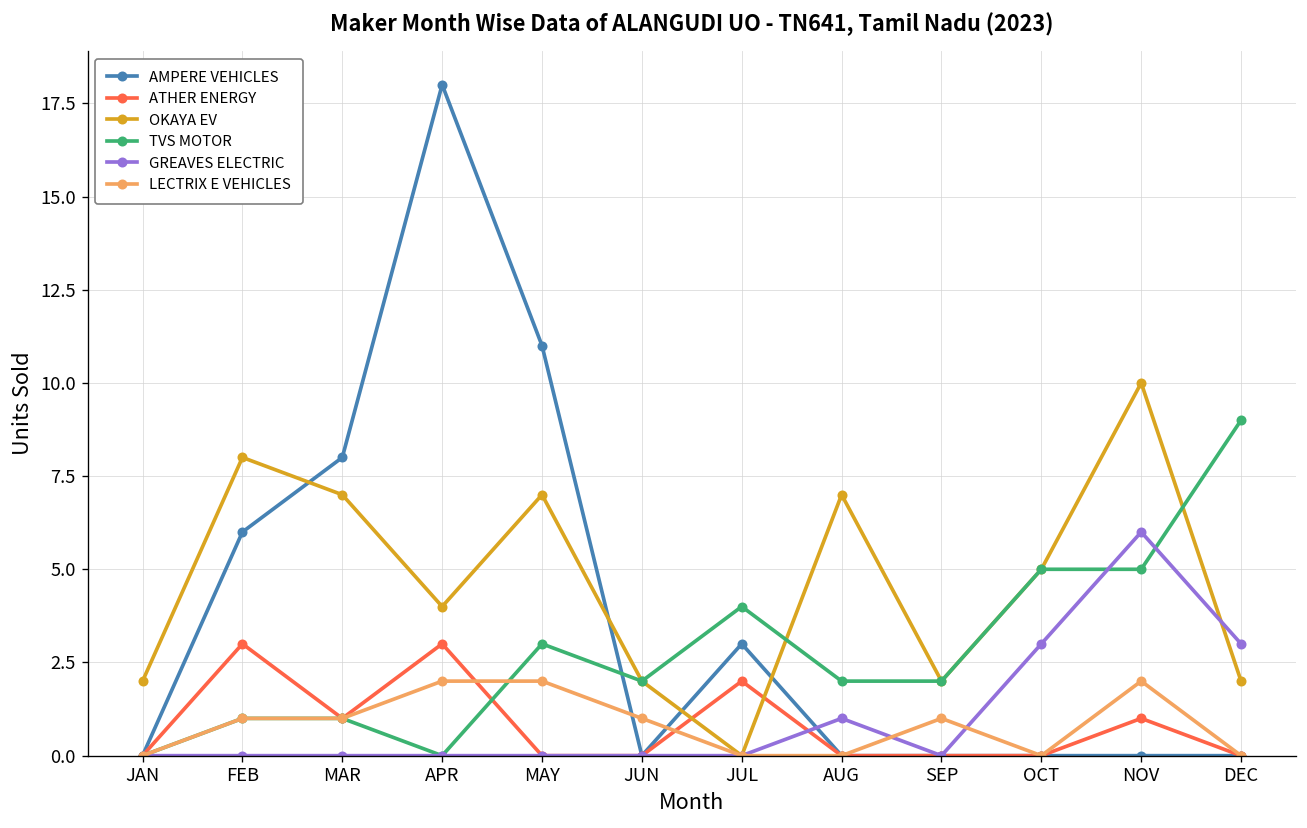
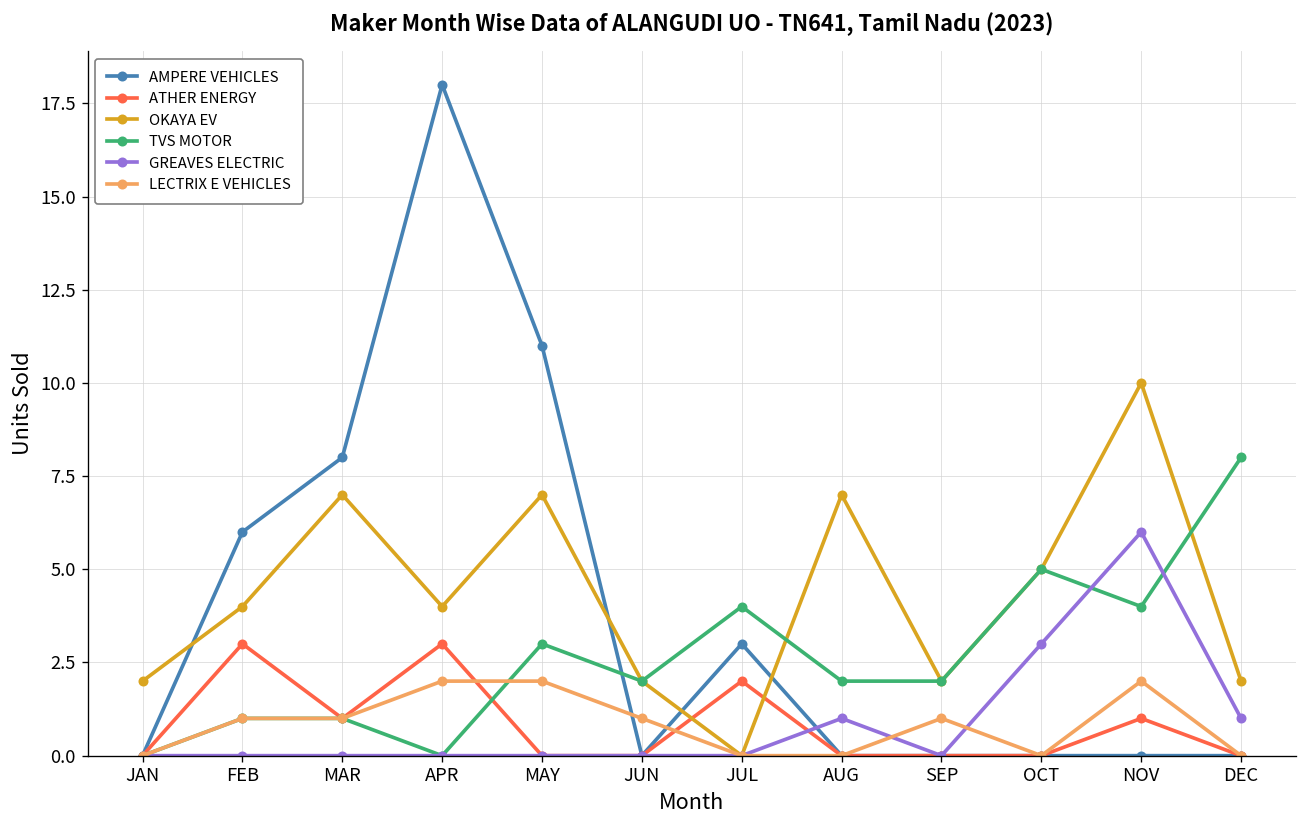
  {
    "AMPERE VEHICLES": {
      "FEB": 6,
      "MAR": 8,
      "APR": 18,
      "MAY": 11,
      "JUL": 3,
      "NOV": 0
    },
    "ATHER ENERGY": {
      "FEB": 3,
      "APR": 3,
      "JUL": 2,
      "NOV": 1
    },
    "OKAYA EV": {
      "JAN": 2,
-     "FEB": 8,
+     "FEB": 4,
      "MAR": 7,
      "APR": 4,
      "MAY": 7,
      "AUG": 7,
      "NOV": 10,
      "DEC": 2
    },
    "TVS MOTOR": {
      "MAY": 3,
      "JUL": 4,
      "AUG": 2,
-     "NOV": 5,
-     "DEC": 9
+     "NOV": 4,
+     "DEC": 8
    },
    "GREAVES ELECTRIC": {
      "FEB": 0,
      "MAR": 0,
      "AUG": 1,
      "OCT": 3,
      "NOV": 6,
-     "DEC": 3
+     "DEC": 1
    },
    "LECTRIX E VEHICLES": {
      "APR": 2,
      "MAY": 2,
      "JUN": 1,
      "SEP": 1,
      "NOV": 2
    }
  }
